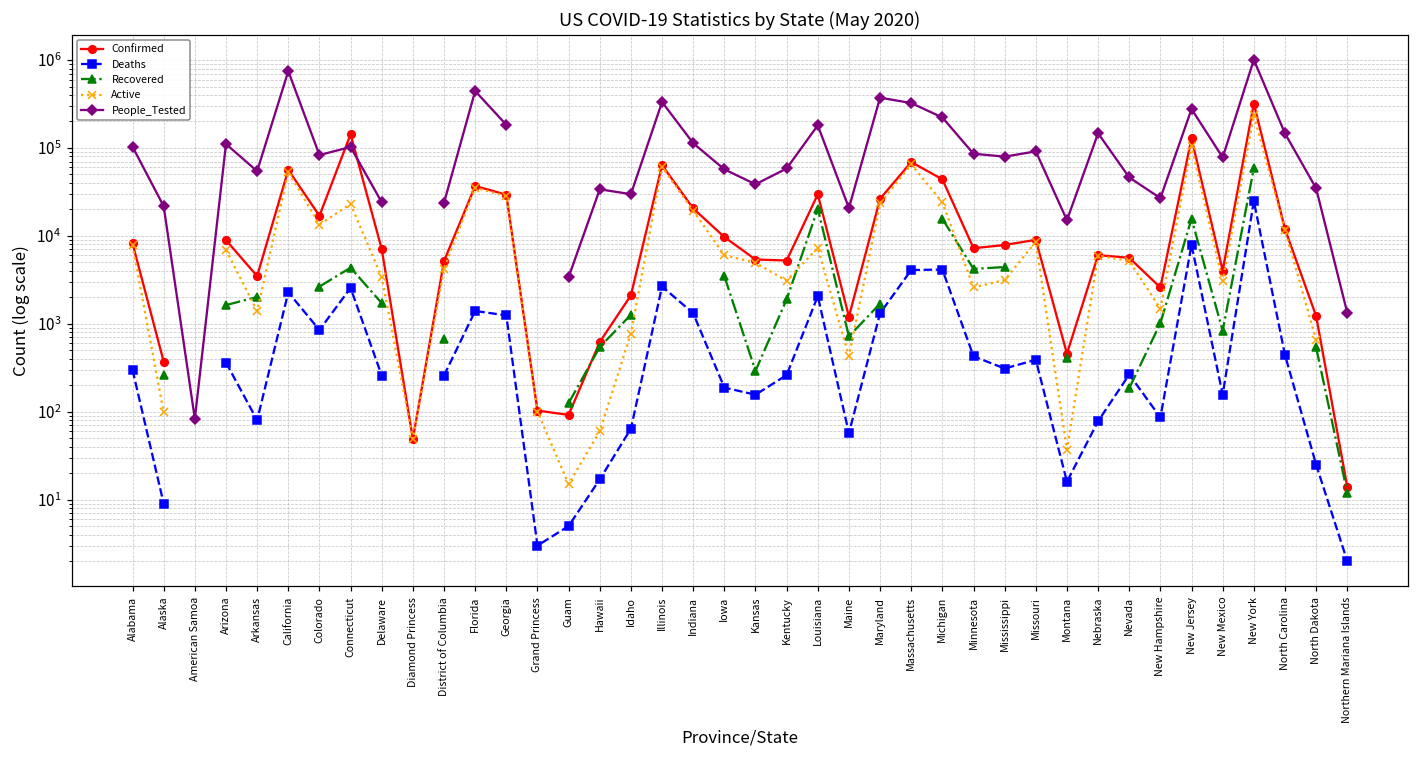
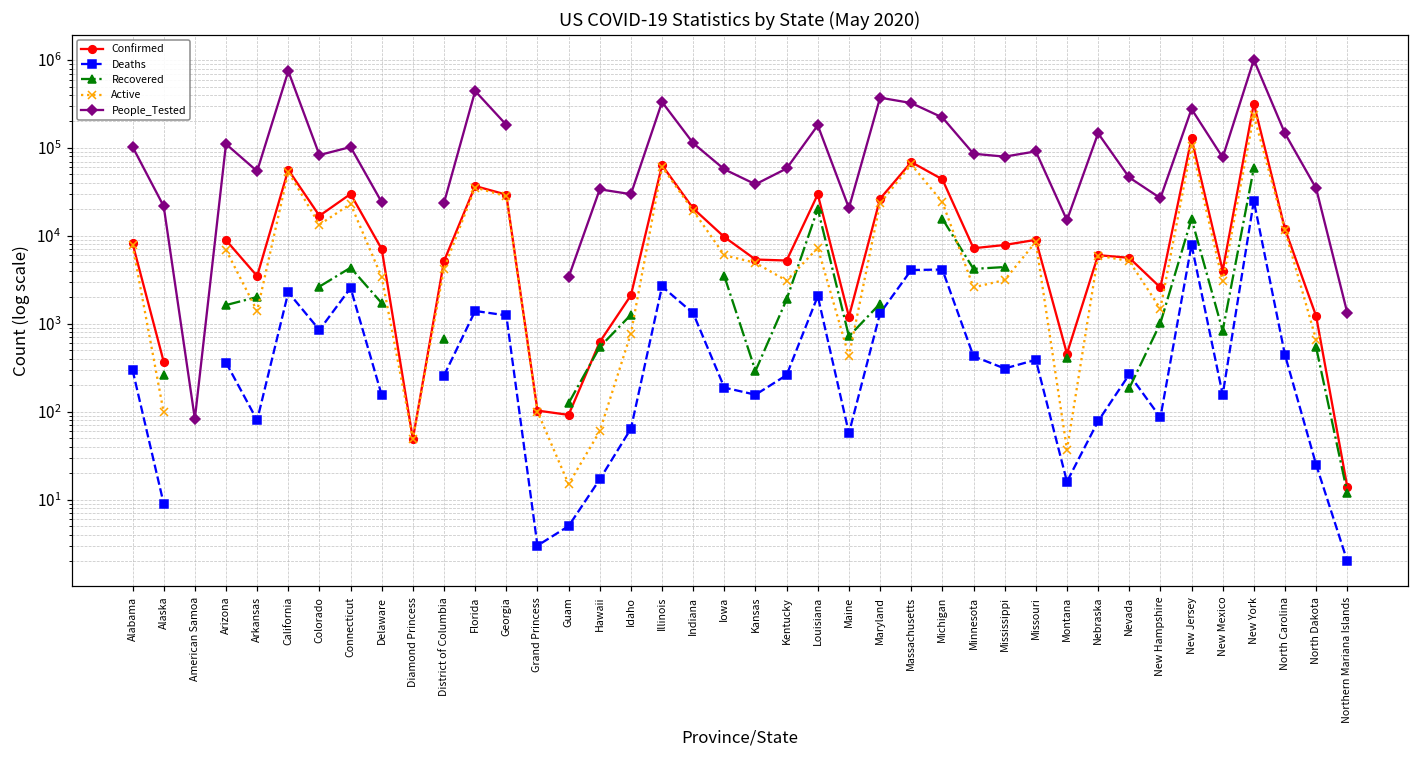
  {
    "Confirmed": {
      "Alaska": 400,
      "Arizona": 9000,
      "Arkansas": 3000,
      "Colorado": 17000,
-     "Connecticut": 140000,
+     "Connecticut": 30000,
      "Delaware": 7000,
      "District of Columbia": 5000,
      "Guam": 90,
      "Hawaii": 600,
      "Idaho": 2100,
      "Iowa": 10000,
      "Kansas": 5000,
      "Kentucky": 5000,
      "Louisiana": 30000,
      "Maine": 1200,
      "Maryland": 26000,
      "Michigan": 40000,
      "Minnesota": 7000,
      "Mississippi": 8000,
      "Montana": 500,
      "Nevada": 6000,
      "New Hampshire": 2600,
      "New Jersey": 130000,
      "New Mexico": 4000,
      "New York": 320000,
      "North Dakota": 1200,
      "Northern Mariana Islands": 14
    },
    "Deaths": {
      "Alabama": 300,
      "Alaska": 9,
      "Arizona": 400,
      "Arkansas": 80,
      "California": 2300,
      "Colorado": 900,
      "Connecticut": 2600,
-     "Delaware": 260,
+     "Delaware": 150,
      "District of Columbia": 260,
      "Florida": 1400,
      "Georgia": 1200,
      "Grand Princess": 3,
      "Guam": 5,
      "Hawaii": 17,
      "Idaho": 60,
      "Illinois": 2700,
      "Indiana": 1300,
      "Iowa": 190,
      "Kansas": 160,
      "Kentucky": 260,
      "Louisiana": 2100,
      "Maine": 60,
      "Maryland": 1300,
      "Massachusetts": 4000,
      "Michigan": 4000,
      "Minnesota": 400,
      "Mississippi": 310,
      "Missouri": 400,
      "Montana": 16,
      "Nebraska": 80,
      "Nevada": 270,
      "New Hampshire": 90,
      "New Jersey": 8000,
      "New Mexico": 160,
      "New York": 25000,
      "North Carolina": 400,
      "North Dakota": 25,
      "Northern Mariana Islands": 2
    },
    "Recovered": {
      "Alaska": 260,
      "Arizona": 1600,
      "Arkansas": 2000,
      "Colorado": 2700,
      "Connecticut": 4000,
      "Delaware": 1700,
      "District of Columbia": 700,
      "Guam": 130,
      "Hawaii": 500,
      "Idaho": 1300,
      "Iowa": 3000,
      "Kansas": 290,
      "Kentucky": 1900,
      "Louisiana": 20000,
      "Maine": 700,
      "Maryland": 1700,
      "Michigan": 16000,
      "Minnesota": 4000,
      "Mississippi": 4000,
      "Montana": 400,
      "Nevada": 190,
      "New Hampshire": 1000,
      "New Jersey": 16000,
      "New Mexico": 800,
      "New York": 60000,
      "North Dakota": 500,
      "Northern Mariana Islands": 12
    },
    "Active": {
      "Alaska": 100,
      "Arizona": 7000,
      "Arkansas": 1400,
      "Colorado": 13000,
      "Connecticut": 23000,
      "Delaware": 3400,
      "District of Columbia": 4000,
      "Guam": 15,
      "Hawaii": 60,
      "Idaho": 800,
      "Iowa": 6000,
      "Kansas": 5000,
      "Kentucky": 3100,
      "Louisiana": 7000,
      "Maine": 400,
      "Maryland": 23000,
      "Michigan": 24000,
      "Minnesota": 2600,
      "Mississippi": 3100,
      "Montana": 40,
      "Nevada": 5000,
      "New Hampshire": 1500,
      "New Jersey": 100000,
      "New Mexico": 3000,
      "New York": 240000,
      "North Dakota": 700
    },
    "People_Tested": {
      "Alabama": 100000,
      "Alaska": 22000,
      "American Samoa": 80,
      "Arizona": 110000,
      "Arkansas": 50000,
      "California": 700000,
      "Colorado": 80000,
      "Connecticut": 100000,
      "Delaware": 24000,
      "District of Columbia": 24000,
      "Florida": 400000,
      "Georgia": 180000,
      "Guam": 3400,
      "Hawaii": 34000,
      "Idaho": 30000,
      "Illinois": 330000,
      "Indiana": 110000,
      "Iowa": 60000,
      "Kansas": 40000,
      "Kentucky": 60000,
      "Louisiana": 180000,
      "Maine": 21000,
      "Maryland": 400000,
      "Massachusetts": 320000,
      "Michigan": 220000,
      "Minnesota": 90000,
      "Mississippi": 80000,
      "Missouri": 90000,
      "Montana": 15000,
      "Nebraska": 150000,
      "Nevada": 50000,
      "New Hampshire": 27000,
      "New Jersey": 280000,
      "New Mexico": 80000,
      "New York": 1000000,
      "North Carolina": 150000,
      "North Dakota": 30000,
      "Northern Mariana Islands": 1300
    }
  }
